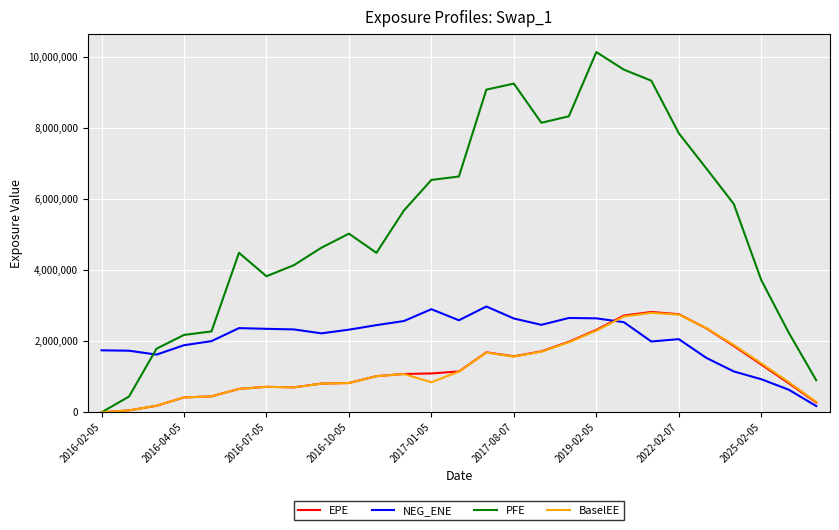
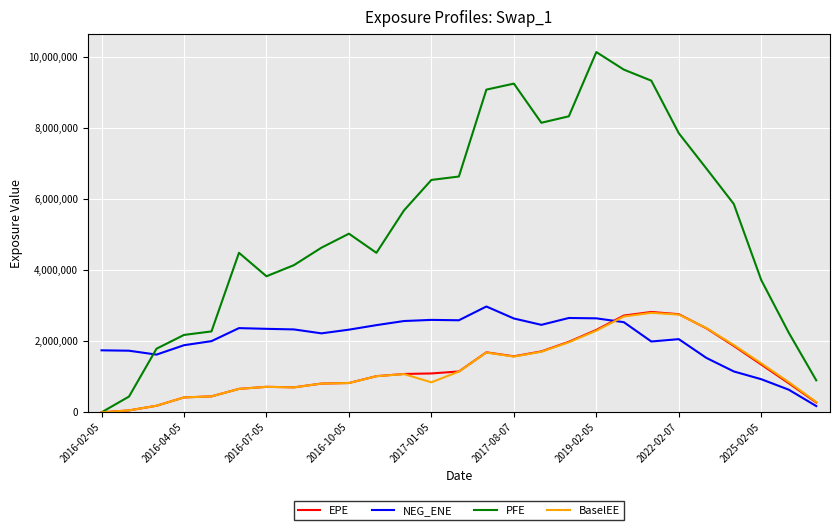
  {
    "EPE": {
      "2017-01-05": "1,100,000"
    },
    "NEG_ENE": {
      "2016-02-05": "1,700,000",
      "2016-04-05": "1,900,000",
      "2016-07-05": "2,300,000",
      "2016-10-05": "2,300,000",
-     "2017-01-05": "2,900,000",
+     "2017-01-05": "2,600,000",
      "2017-08-07": "2,600,000",
      "2019-02-05": "2,600,000",
      "2022-02-07": "2,100,000",
      "2025-02-05": "900,000"
    },
    "PFE": {
      "2016-04-05": "2,200,000",
      "2016-07-05": "3,800,000",
      "2016-10-05": "5,000,000",
      "2017-01-05": "6,500,000",
      "2017-08-07": "9,200,000",
      "2019-02-05": "10,100,000",
      "2022-02-07": "7,900,000",
      "2025-02-05": "3,700,000"
    },
    "BaselEE": {
      "2017-01-05": "800,000"
    }
  }
